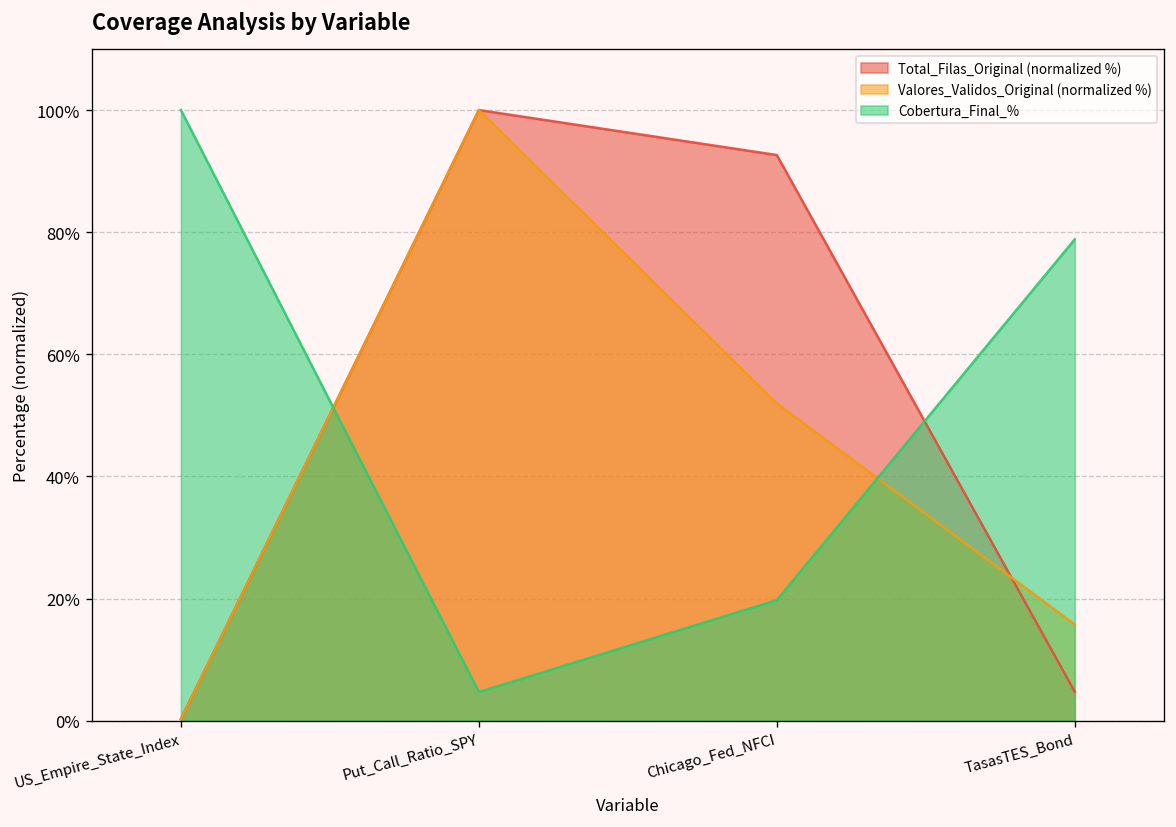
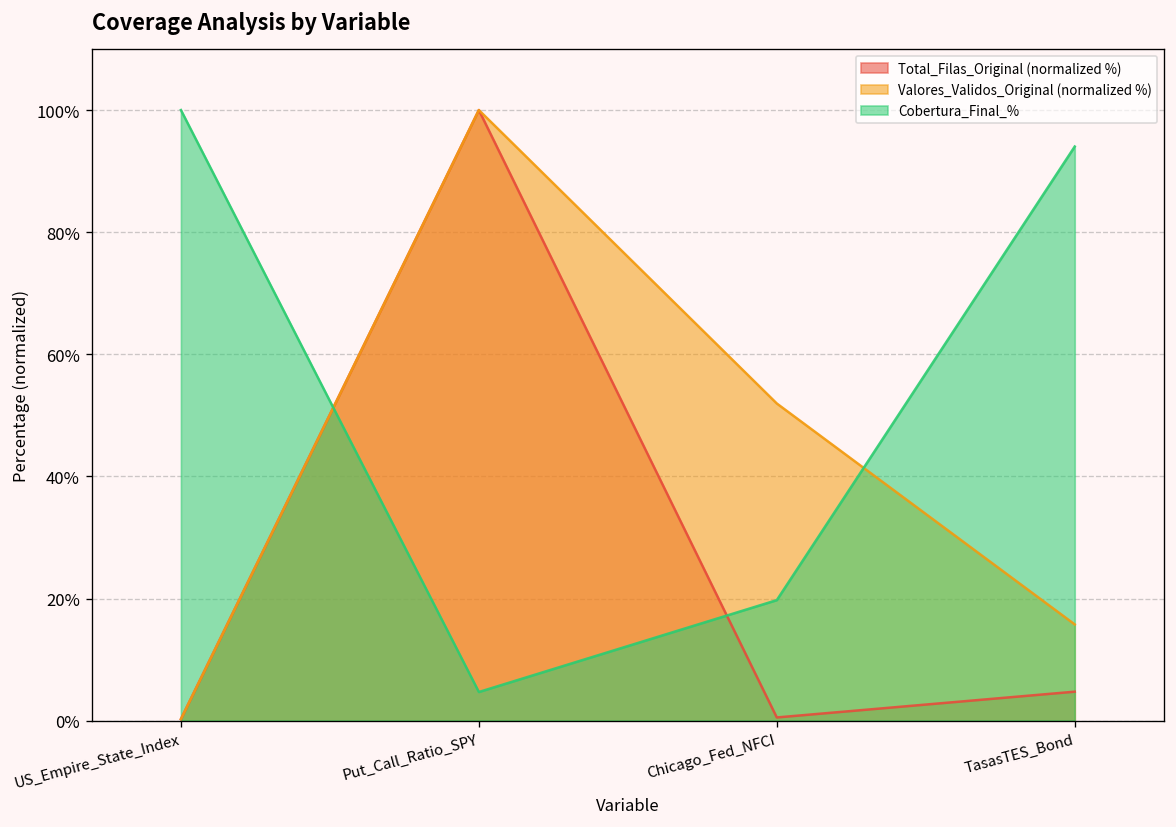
  {
    "Total_Filas_Original (normalized %)": {
-     "Chicago_Fed_NFCI": "93%",
+     "Chicago_Fed_NFCI": "1%",
      "TasasTES_Bond": "5%"
    },
    "Valores_Validos_Original (normalized %)": {
      "Chicago_Fed_NFCI": "52%",
      "TasasTES_Bond": "16%"
    },
    "Cobertura_Final_%": {
      "US_Empire_State_Index": "100%",
      "Put_Call_Ratio_SPY": "5%",
      "Chicago_Fed_NFCI": "20%",
-     "TasasTES_Bond": "79%"
+     "TasasTES_Bond": "94%"
    }
  }
